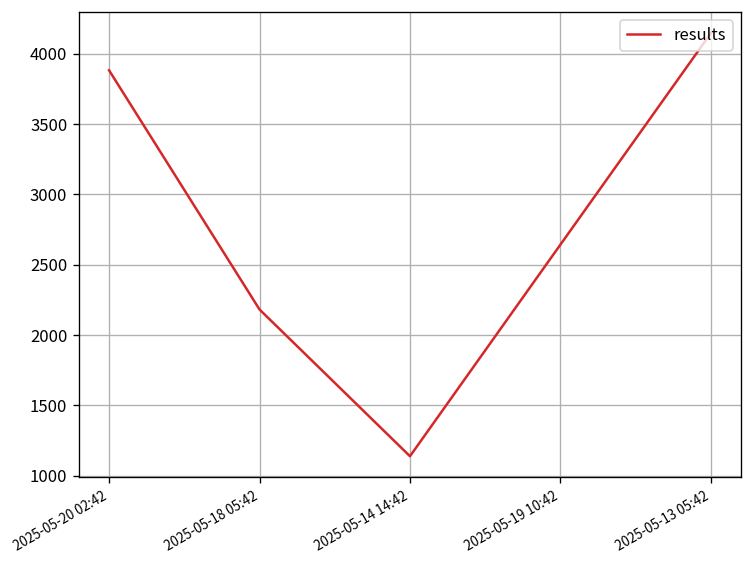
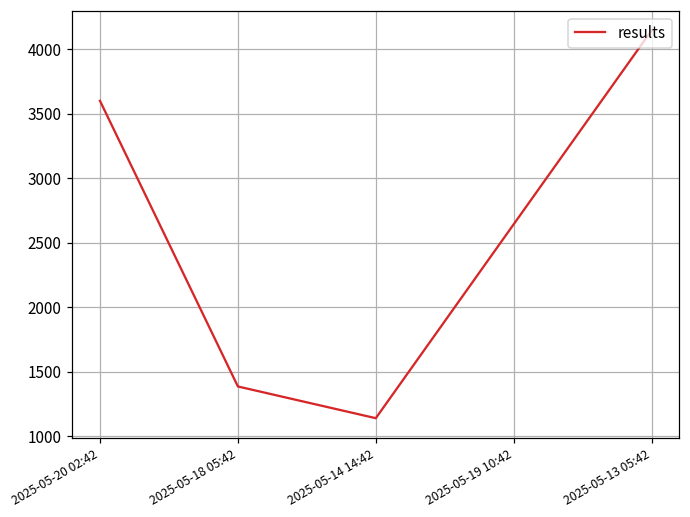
  {
-   "2025-05-20 02:42": 3880,
-   "2025-05-18 05:42": 2180,
+   "2025-05-20 02:42": 3600,
+   "2025-05-18 05:42": 1390,
    "2025-05-14 14:42": 1140,
    "2025-05-19 10:42": 2640
  }
